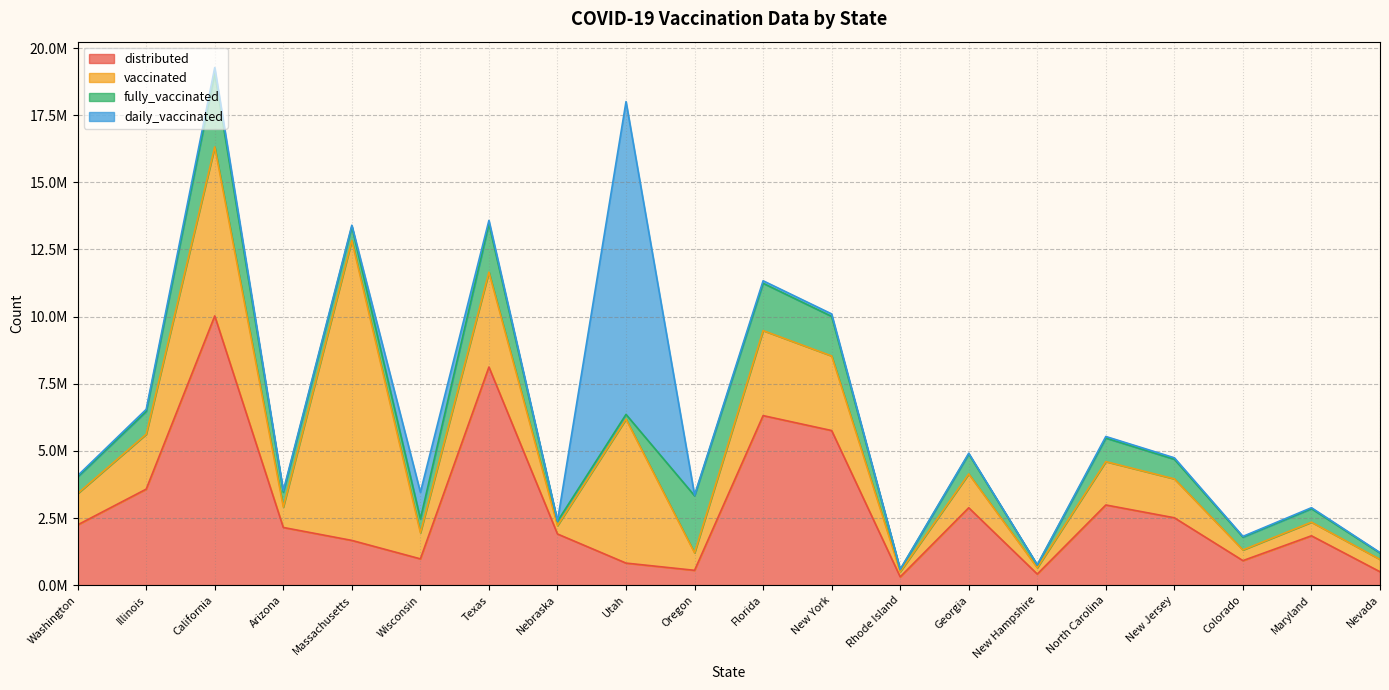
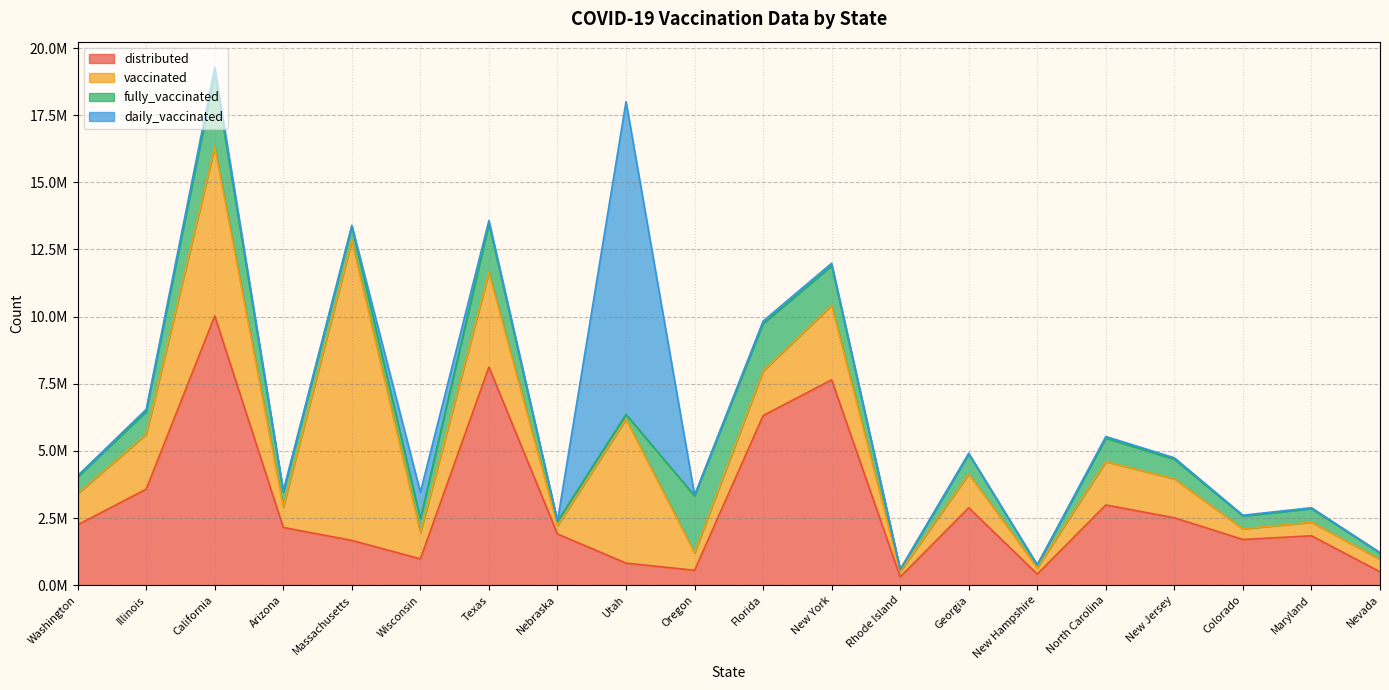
  {
    "distributed": {
      "Washington": 2200000,
      "Illinois": 3600000,
      "California": 10000000,
      "Arizona": 2100000,
      "Massachusetts": 1700000,
      "Wisconsin": 1000000,
      "Texas": 8100000,
      "Nebraska": 1900000,
      "Utah": 800000,
      "Oregon": 600000,
      "Florida": 6300000,
-     "New York": 5800000,
+     "New York": 7600000,
      "Rhode Island": 300000,
      "Georgia": 2900000,
      "New Hampshire": 400000,
      "North Carolina": 3000000,
      "New Jersey": 2500000,
-     "Colorado": 900000,
+     "Colorado": 1700000,
      "Maryland": 1800000,
      "Nevada": 500000
    },
    "vaccinated": {
      "Washington": 1200000,
      "Illinois": 2000000,
      "California": 6300000,
      "Arizona": 800000,
      "Massachusetts": 11200000,
      "Wisconsin": 1000000,
      "Texas": 3500000,
      "Nebraska": 300000,
      "Utah": 5400000,
      "Oregon": 700000,
-     "Florida": 3200000,
+     "Florida": 1700000,
      "New York": 2800000,
      "Georgia": 1300000,
      "New Hampshire": 200000,
      "North Carolina": 1600000,
      "New Jersey": 1400000,
      "Colorado": 400000,
      "Maryland": 500000,
      "Nevada": 500000
    },
    "fully_vaccinated": {
      "Wisconsin": 500000,
      "Texas": 1800000,
      "Utah": 200000
    },
    "daily_vaccinated": {
      "Wisconsin": 1000000,
      "Texas": 100000,
      "Utah": 11600000
    }
  }
